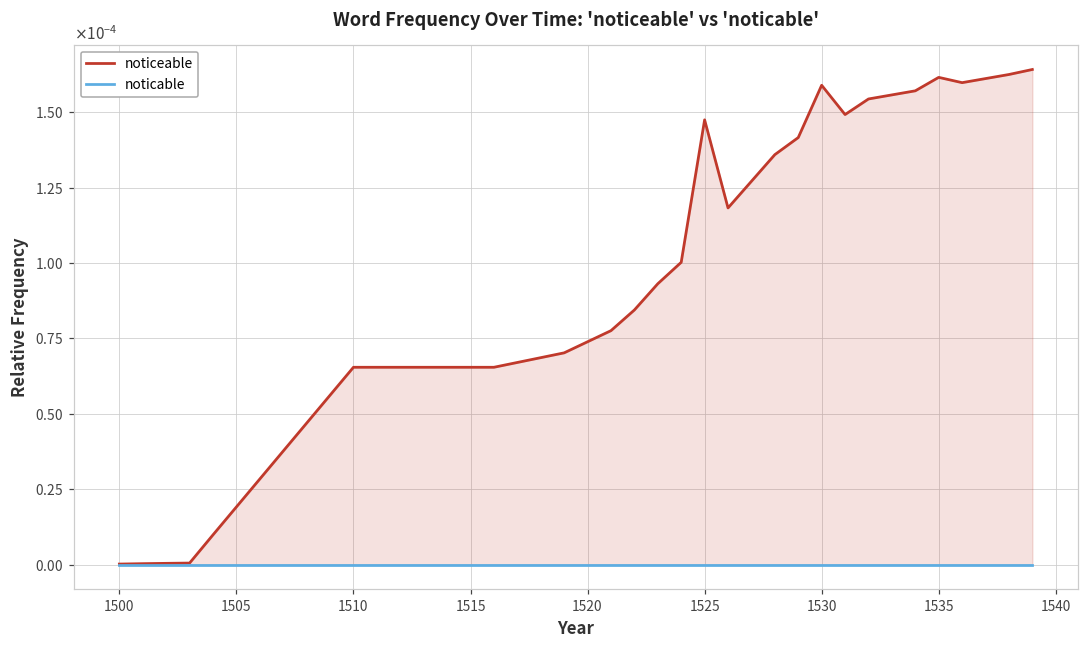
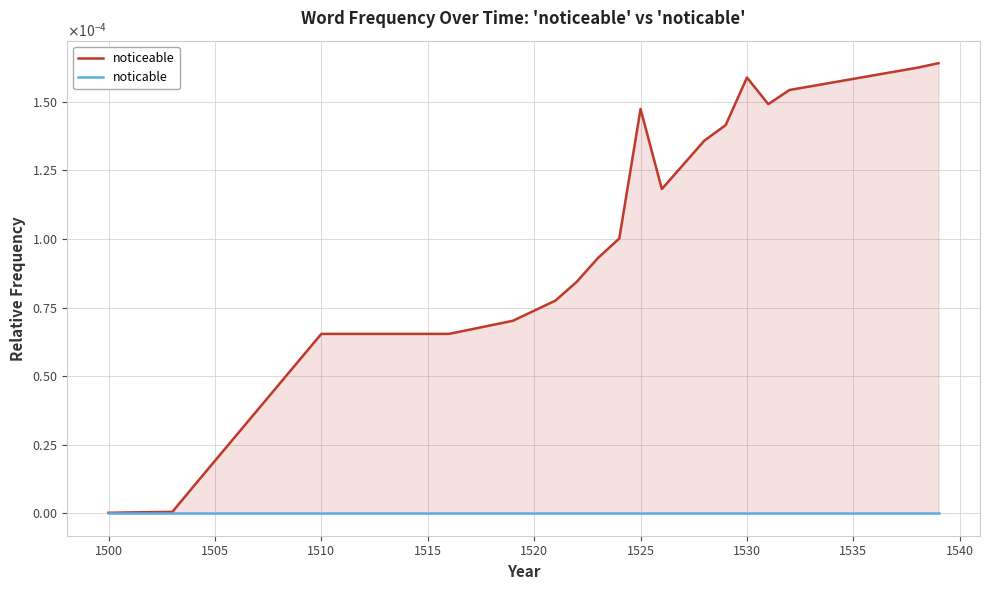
  {
    "noticeable": {
      "1505": 0.000019,
      "1510": 0.000065,
      "1515": 0.000065,
      "1520": 0.000074,
      "1525": 0.000147,
      "1530": 0.000159,
-     "1535": 0.000162
+     "1535": 0.000158
    },
    "noticable": {
      "1505": 0.000000,
      "1510": 0.000000,
      "1515": 0.000000,
      "1520": 0.000000,
      "1525": 0.000000,
      "1530": 0.000000,
      "1535": 0.000000
    }
  }
